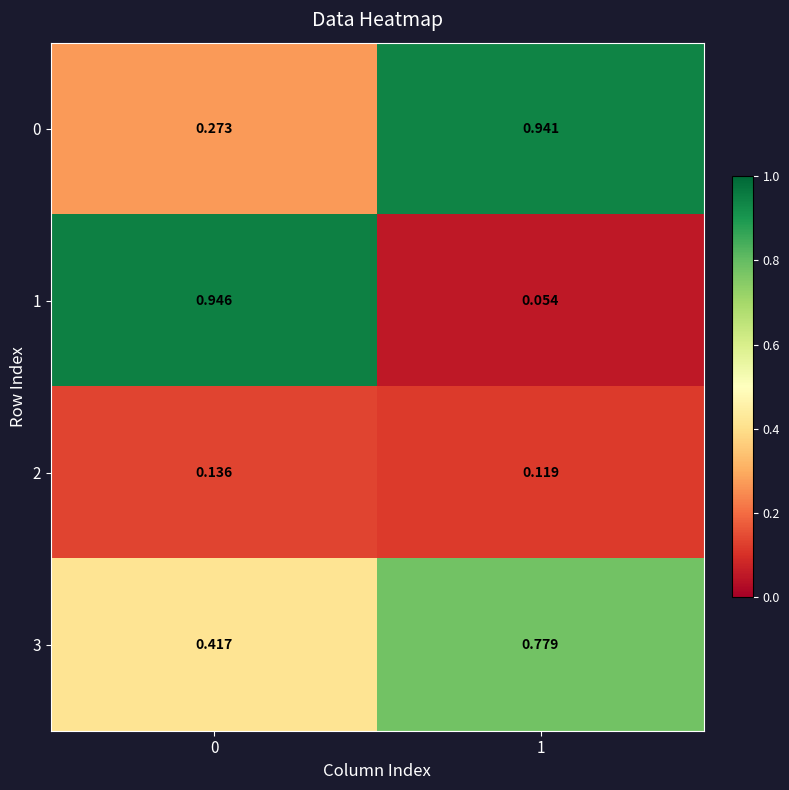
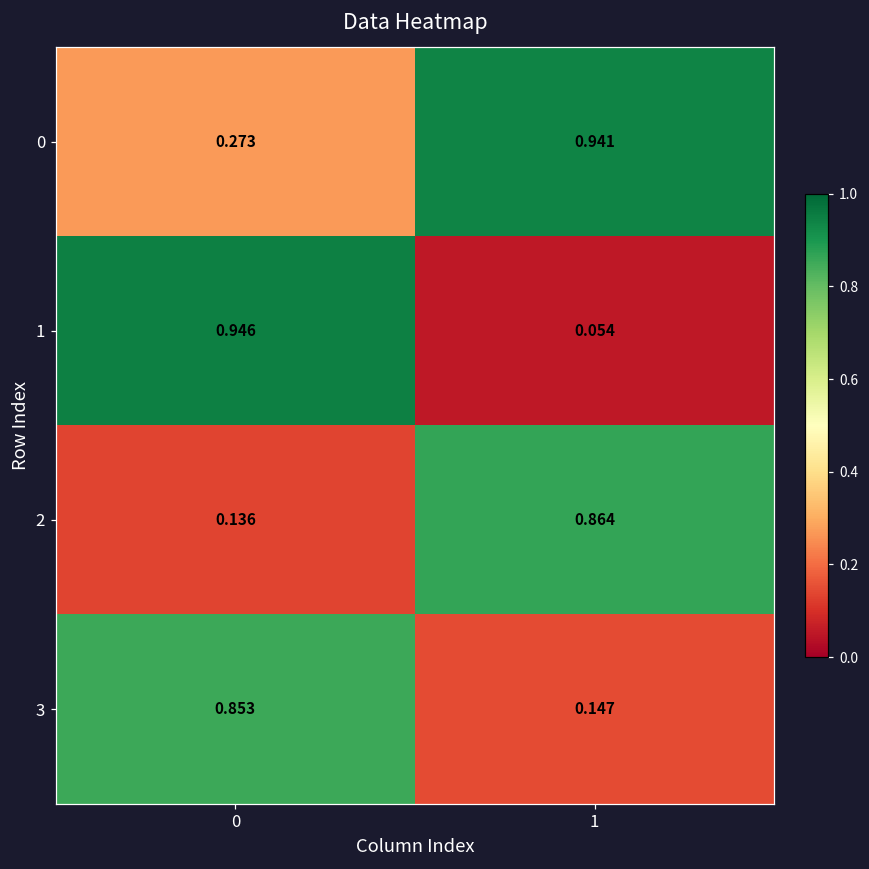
  {
    "0": {
      "0": 0.273,
      "1": 0.941
    },
    "1": {
      "0": 0.946,
      "1": 0.054
    },
    "2": {
      "0": 0.136,
-     "1": 0.119
+     "1": 0.864
    },
    "3": {
-     "0": 0.417,
-     "1": 0.779
+     "0": 0.853,
+     "1": 0.147
    }
  }
